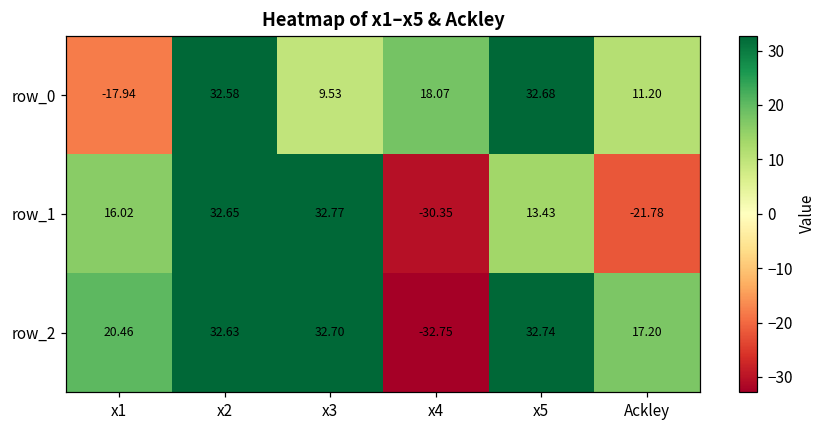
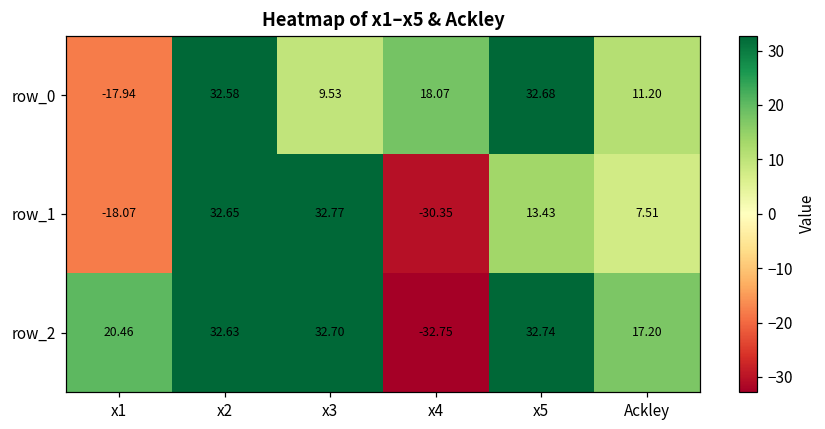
  {
    "row_0": {
      "x1": -17.94,
      "x2": 32.58,
      "x3": 9.53,
      "x4": 18.07,
      "x5": 32.68,
      "Ackley": 11.20
    },
    "row_1": {
-     "x1": 16.02,
+     "x1": -18.07,
      "x2": 32.65,
      "x3": 32.77,
      "x4": -30.35,
      "x5": 13.43,
-     "Ackley": -21.78
+     "Ackley": 7.51
    },
    "row_2": {
      "x1": 20.46,
      "x2": 32.63,
      "x3": 32.70,
      "x4": -32.75,
      "x5": 32.74,
      "Ackley": 17.20
    }
  }
